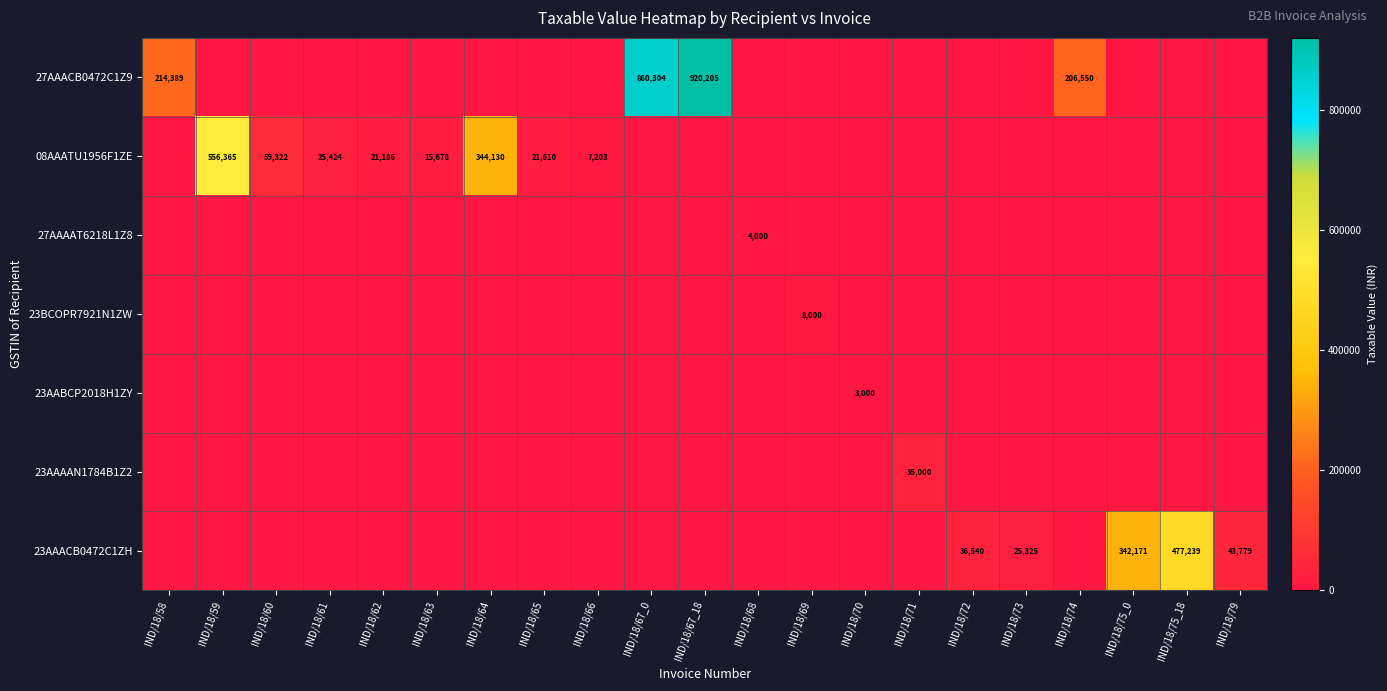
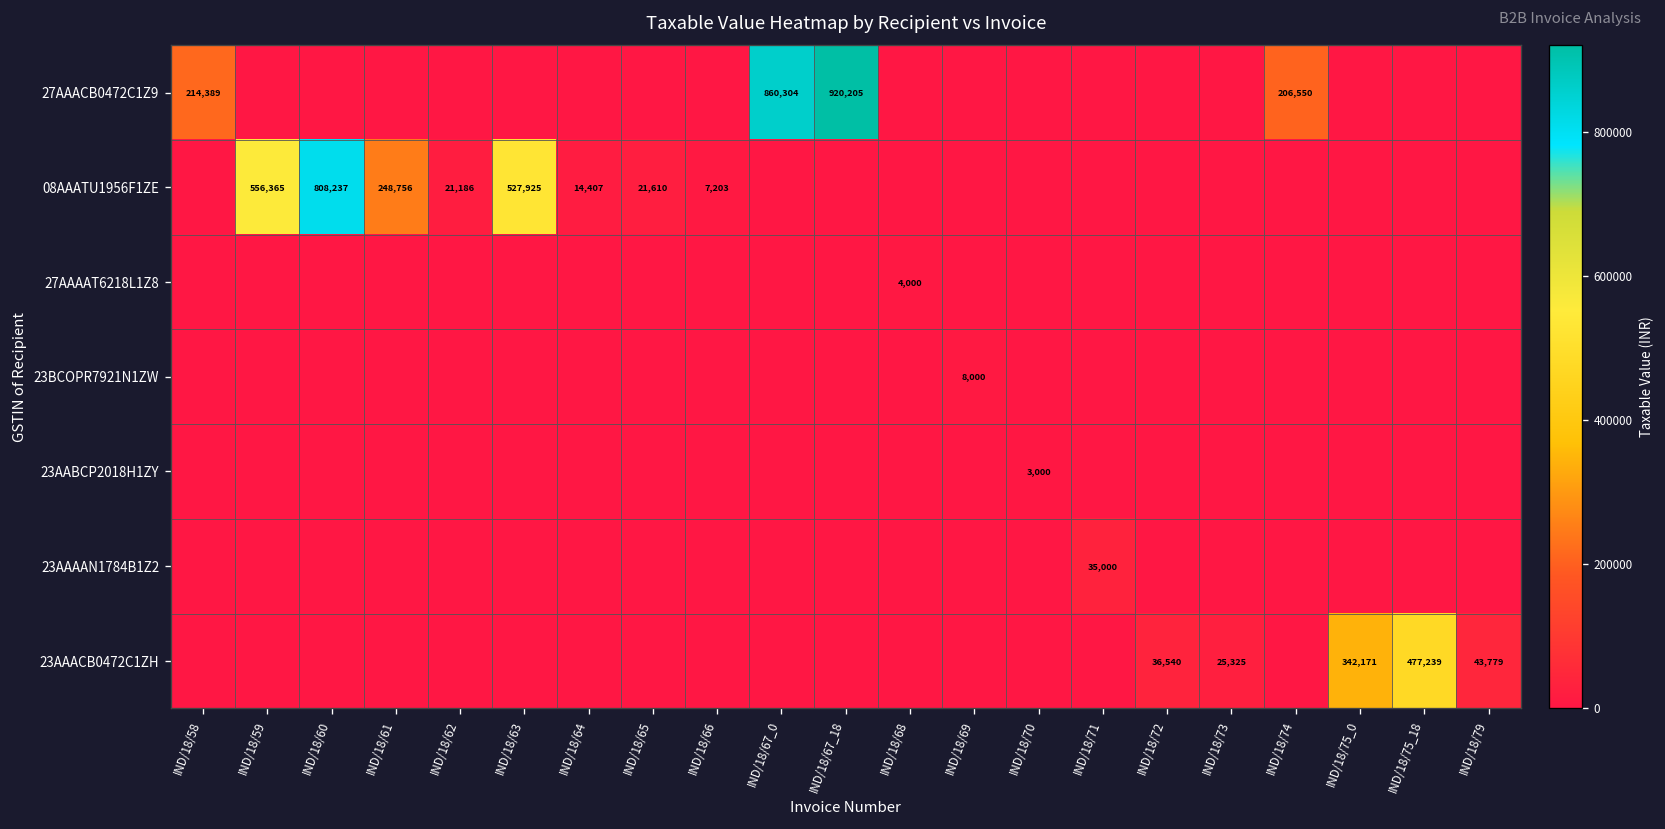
  {
    "27AAACB0472C1Z9": {
      "IND/18/58": "214,389",
      "IND/18/67_0": "860,304",
      "IND/18/67_18": "920,205",
      "IND/18/74": "206,550"
    },
    "08AAATU1956F1ZE": {
      "IND/18/59": "556,365",
-     "IND/18/60": "59,322",
-     "IND/18/61": "25,424",
+     "IND/18/60": "808,237",
+     "IND/18/61": "248,756",
      "IND/18/62": "21,186",
-     "IND/18/63": "15,678",
-     "IND/18/64": "344,130",
+     "IND/18/63": "527,925",
+     "IND/18/64": "14,407",
      "IND/18/65": "21,610",
      "IND/18/66": "7,203"
    },
    "27AAAAT6218L1Z8": {
      "IND/18/68": "4,000"
    },
    "23BCOPR7921N1ZW": {
      "IND/18/69": "8,000"
    },
    "23AABCP2018H1ZY": {
      "IND/18/70": "3,000"
    },
    "23AAAAN1784B1Z2": {
      "IND/18/71": "35,000"
    },
    "23AAACB0472C1ZH": {
      "IND/18/72": "36,540",
      "IND/18/73": "25,325",
      "IND/18/75_0": "342,171",
      "IND/18/75_18": "477,239",
      "IND/18/79": "43,779"
    }
  }
